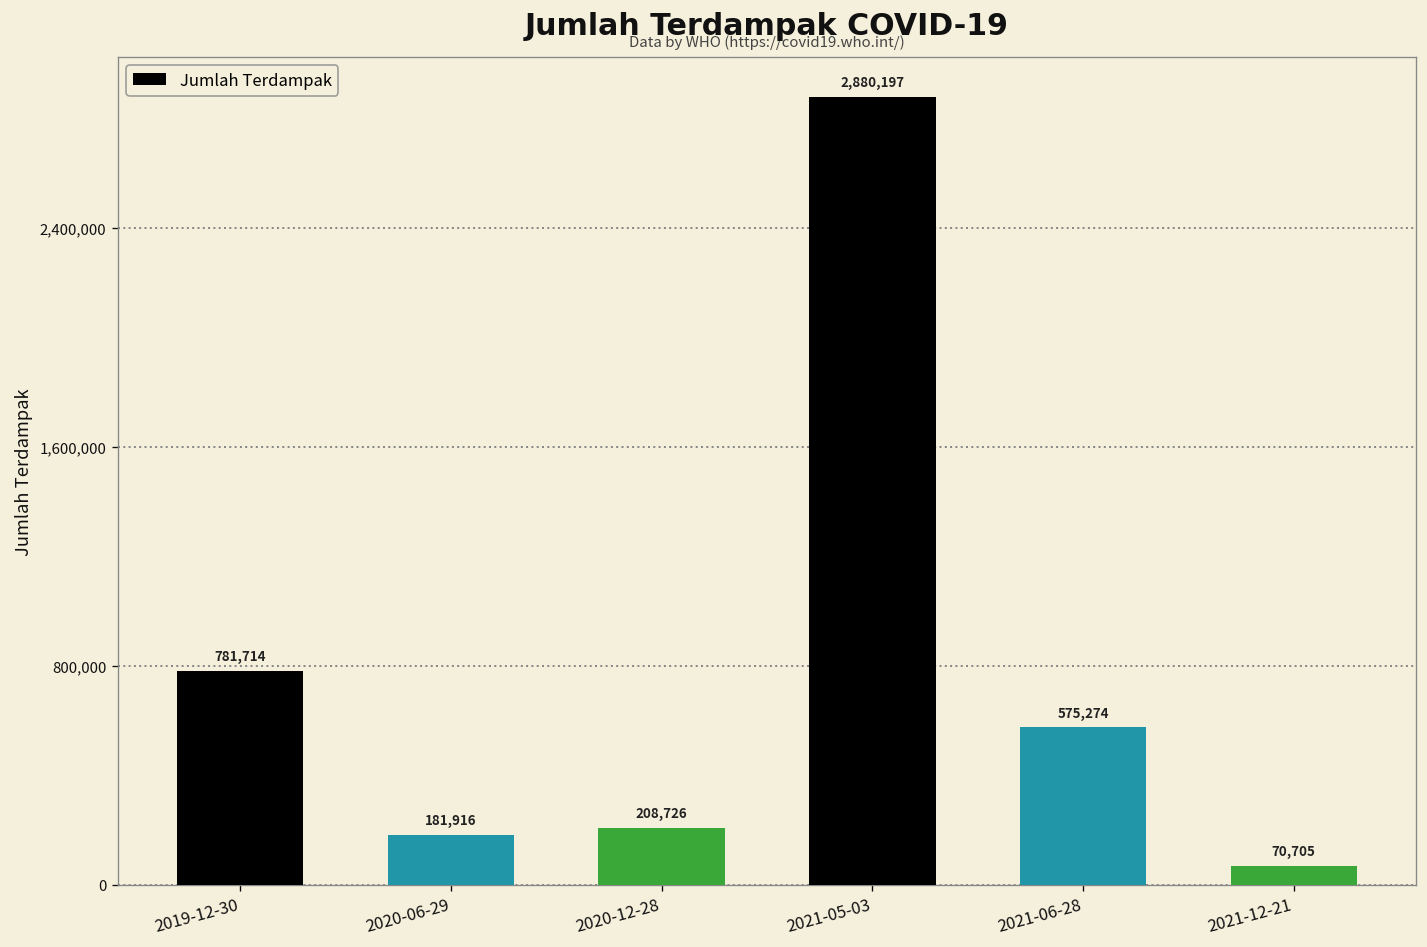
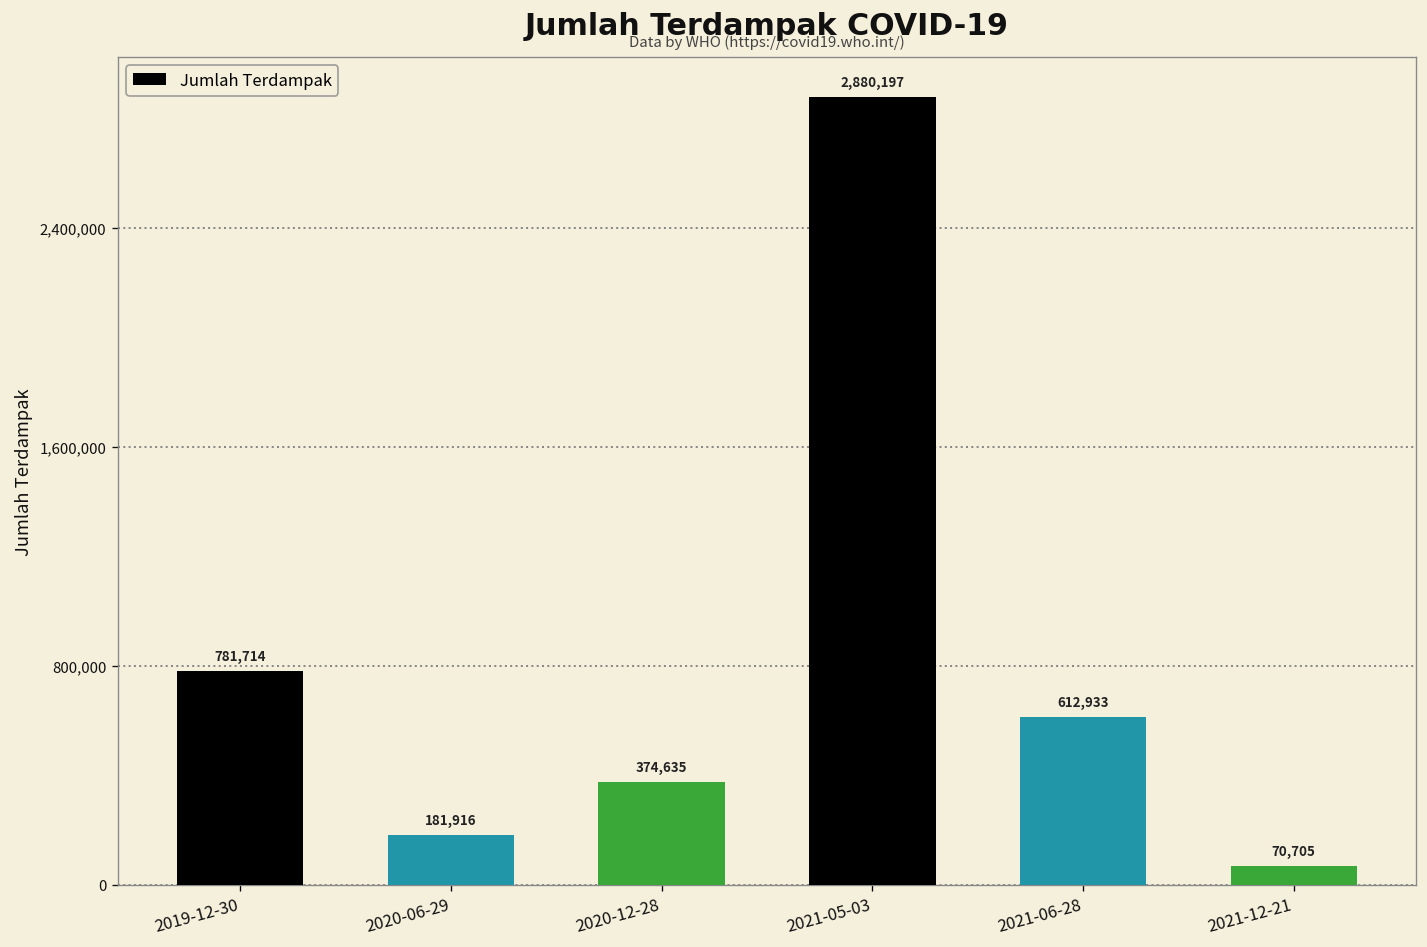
  {
    "2019-12-30": "781,714",
    "2020-06-29": "181,916",
-   "2020-12-28": "208,726",
+   "2020-12-28": "374,635",
    "2021-05-03": "2,880,197",
-   "2021-06-28": "575,274"
+   "2021-06-28": "612,933"
  }
